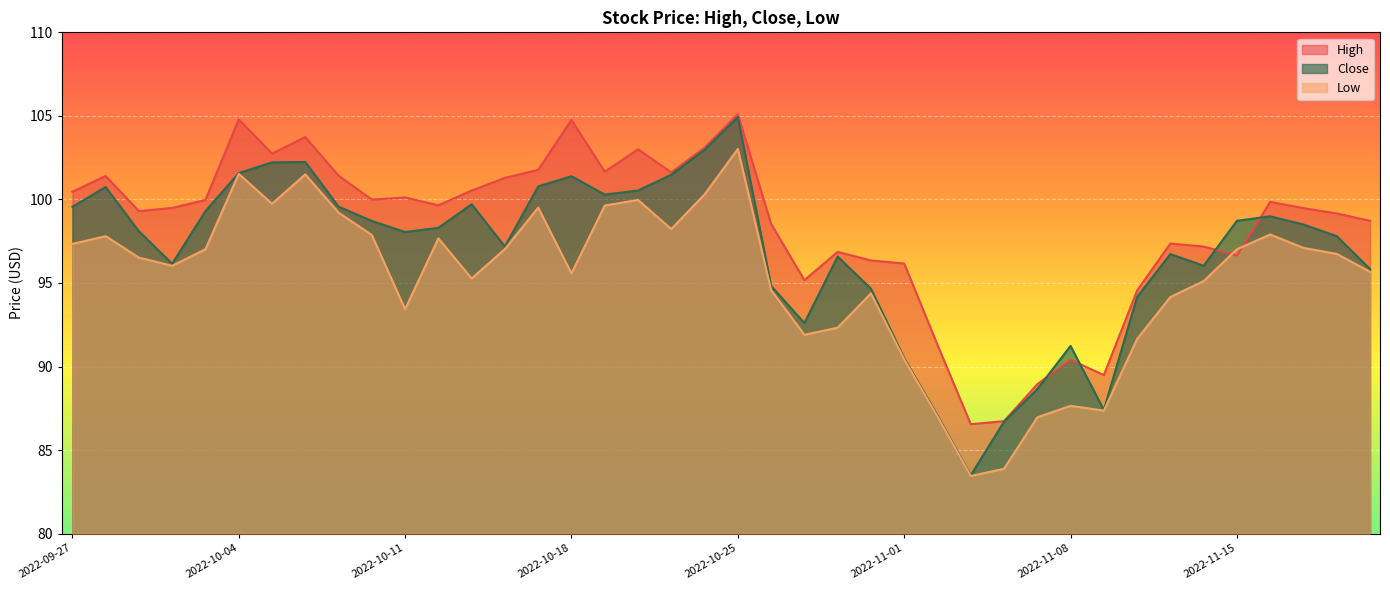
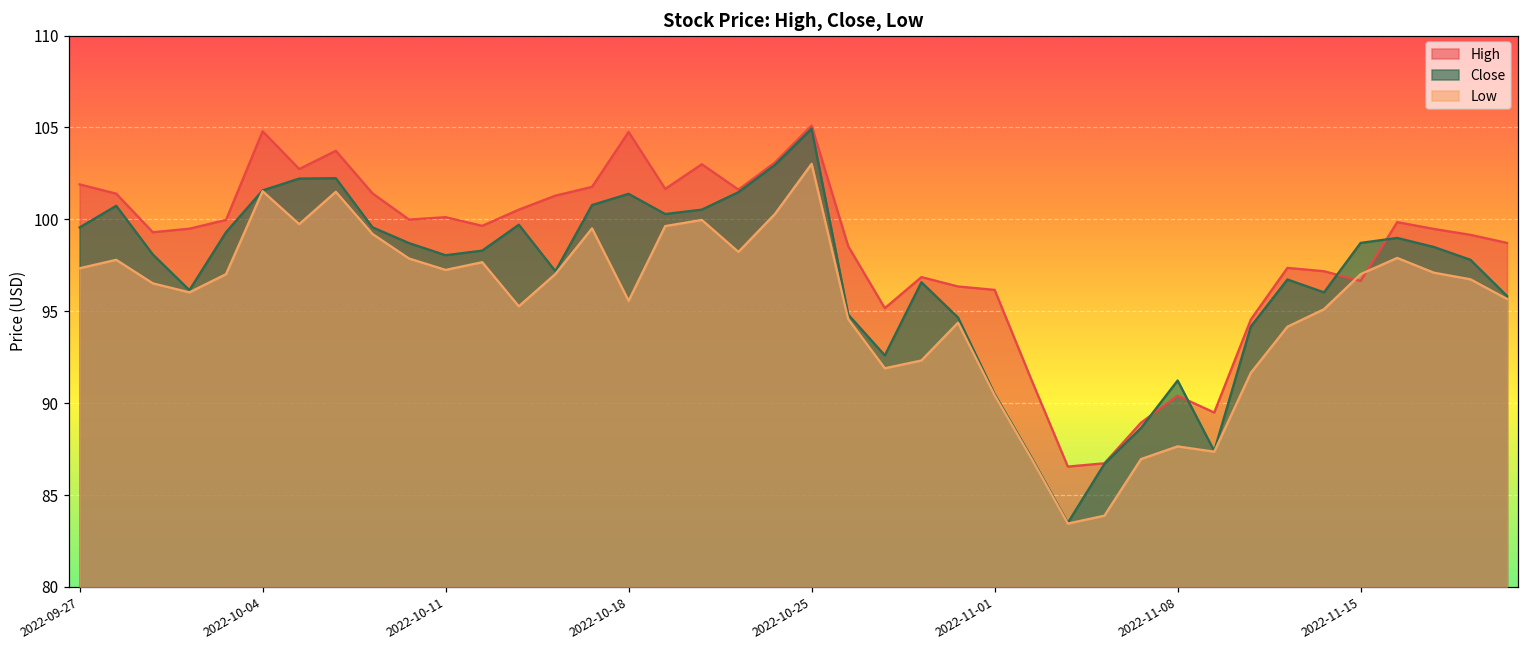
  {
    "High": {
-     "2022-09-27": 100.5,
+     "2022-09-27": 101.9,
      "2022-10-04": 104.8,
      "2022-10-11": 100.1,
      "2022-10-18": 104.8,
      "2022-10-25": 105.1,
      "2022-11-01": 96.2,
      "2022-11-08": 90.4,
      "2022-11-15": 96.6
    },
    "Close": {
      "2022-09-27": 99.6,
      "2022-10-11": 98.1,
      "2022-10-18": 101.4,
      "2022-10-25": 104.9,
      "2022-11-08": 91.2,
      "2022-11-15": 98.7
    },
    "Low": {
      "2022-09-27": 97.3,
-     "2022-10-11": 93.4,
+     "2022-10-11": 97.3,
      "2022-10-18": 95.6,
      "2022-10-25": 103.0,
      "2022-11-08": 87.7,
      "2022-11-15": 97.0
    }
  }
